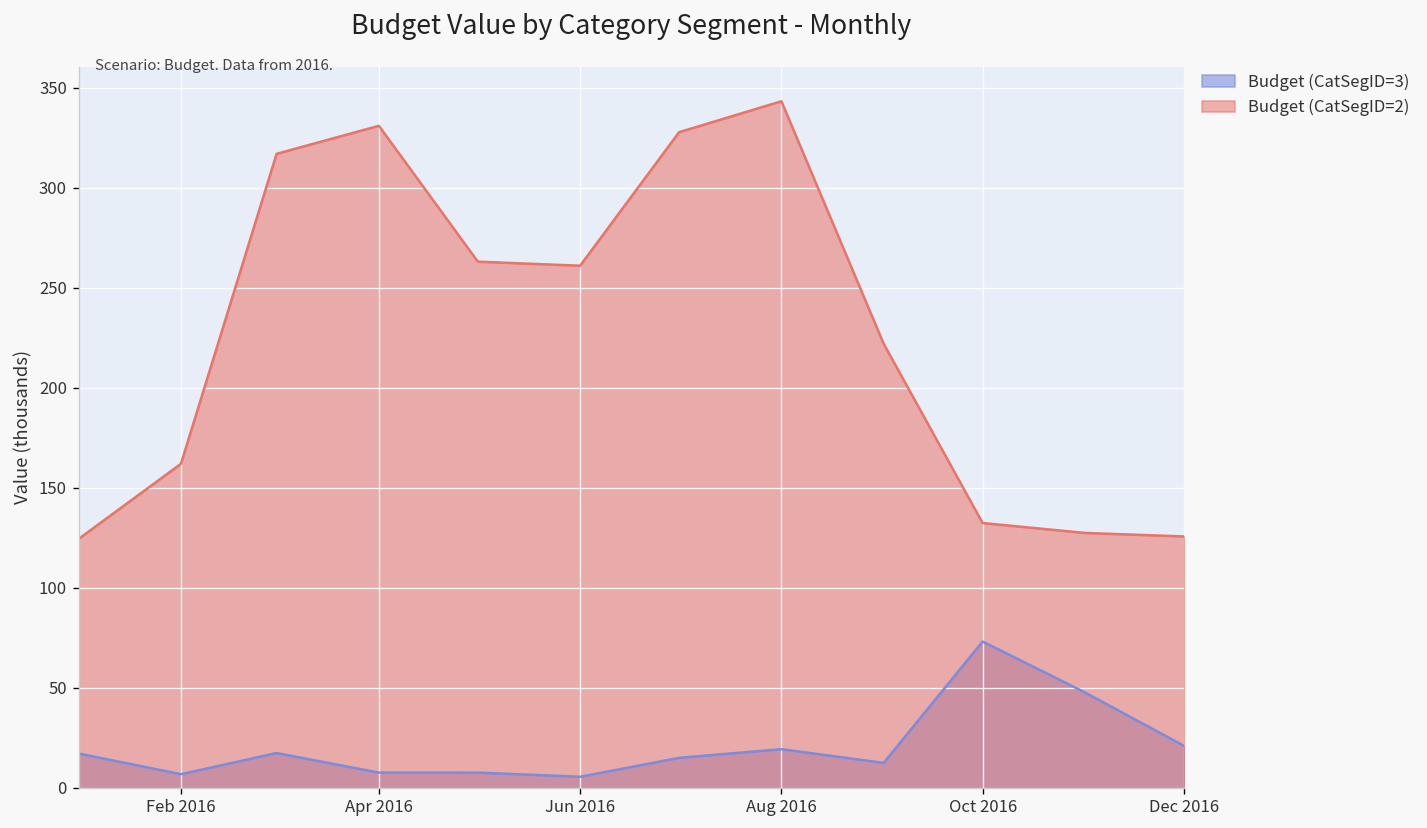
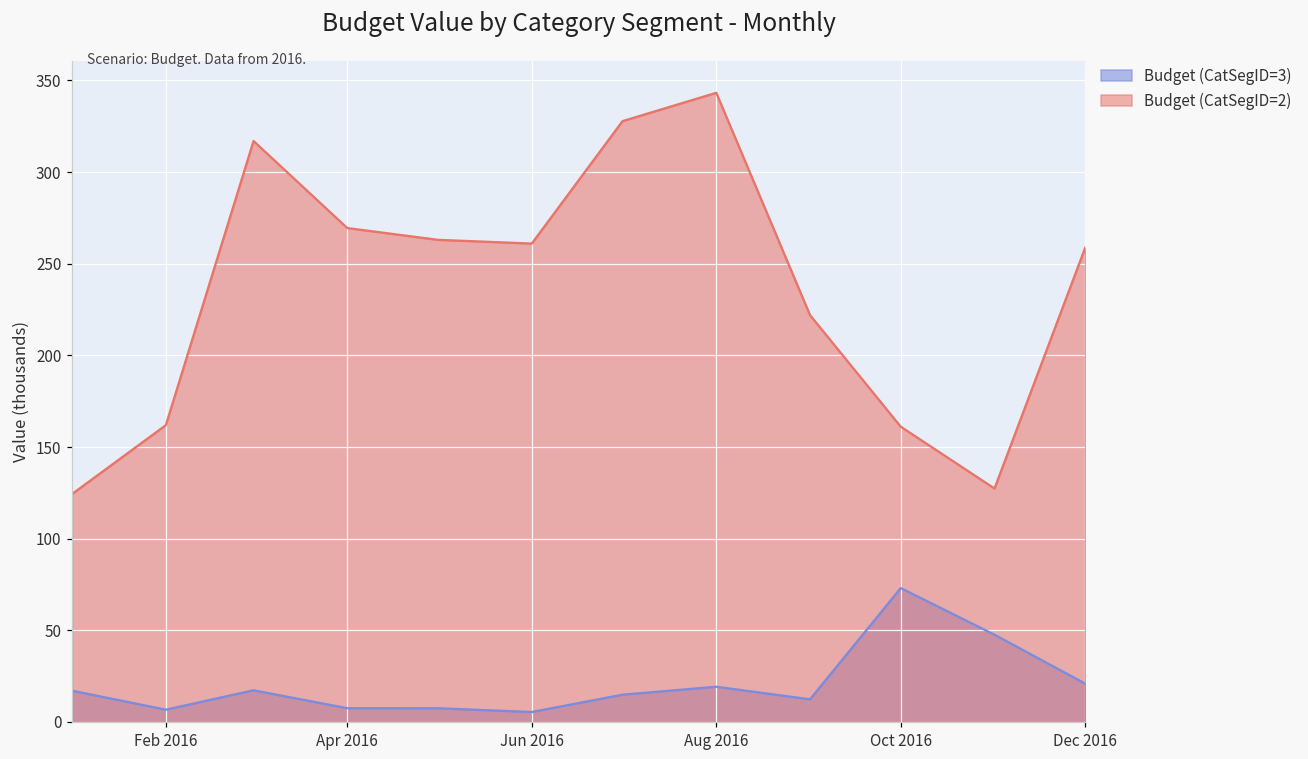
  {
    "Budget (CatSegID=3)": {
      "Feb 2016": 7,
      "Apr 2016": 7,
      "Jun 2016": 5,
      "Aug 2016": 19,
      "Oct 2016": 73,
      "Dec 2016": 21
    },
    "Budget (CatSegID=2)": {
      "Feb 2016": 162,
-     "Apr 2016": 331,
+     "Apr 2016": 269,
      "Jun 2016": 261,
      "Aug 2016": 343,
-     "Oct 2016": 132,
-     "Dec 2016": 126
+     "Oct 2016": 161,
+     "Dec 2016": 259
    }
  }
